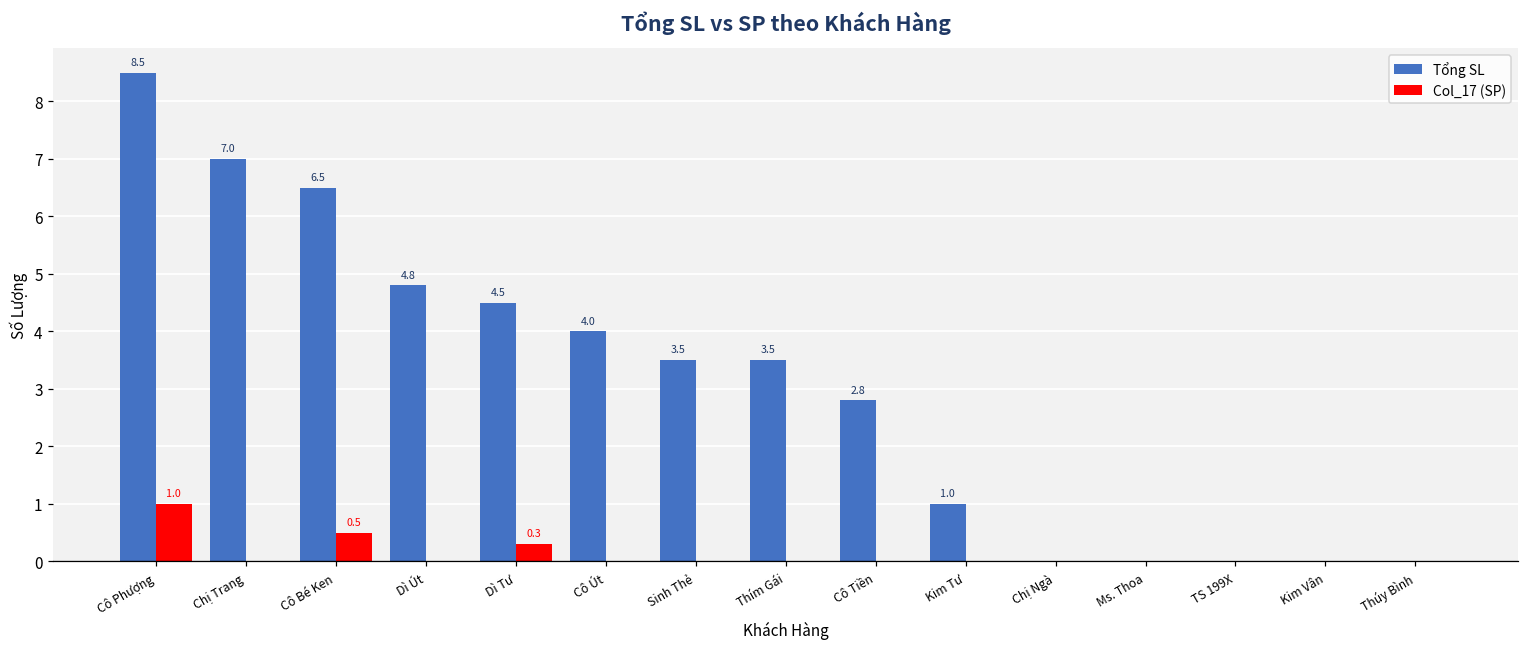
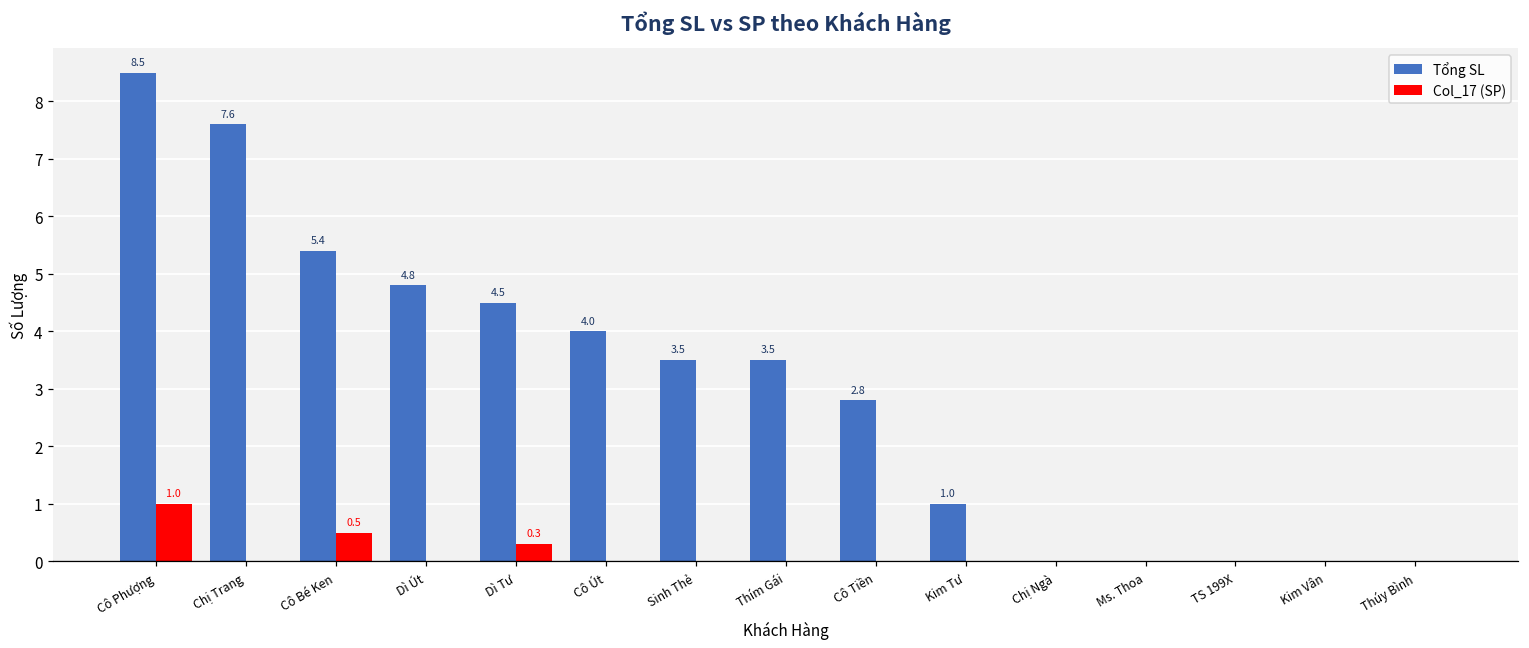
  {
    "Tổng SL": {
      "Cô Phượng": 8.5,
-     "Chị Trang": 7.0,
-     "Cô Bé Ken": 6.5,
+     "Chị Trang": 7.6,
+     "Cô Bé Ken": 5.4,
      "Dì Út": 4.8,
      "Dì Tư": 4.5,
      "Cô Út": 4.0,
      "Sinh Thẻ": 3.5,
      "Thím Gái": 3.5,
      "Cô Tiền": 2.8,
      "Kim Tư": 1.0
    },
    "Col_17 (SP)": {
      "Cô Phượng": 1.0,
      "Cô Bé Ken": 0.5,
      "Dì Tư": 0.3
    }
  }
